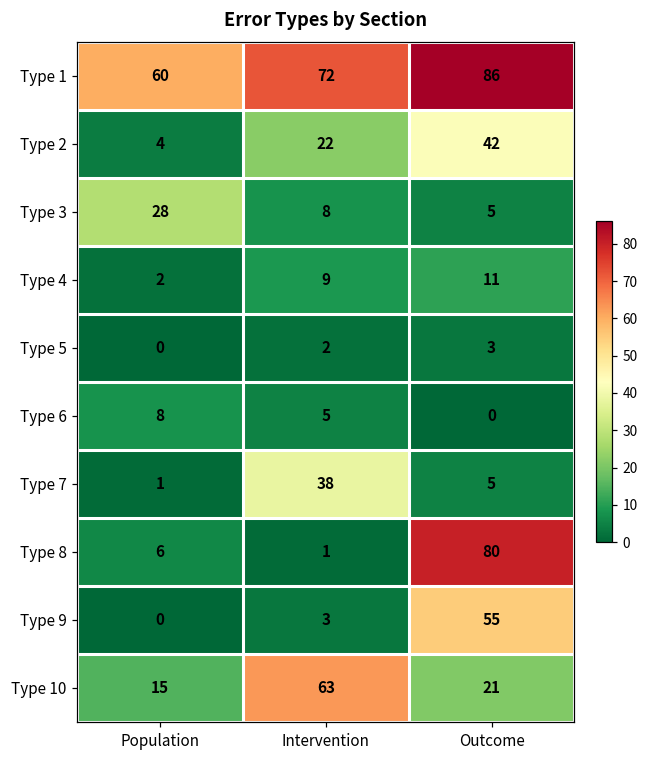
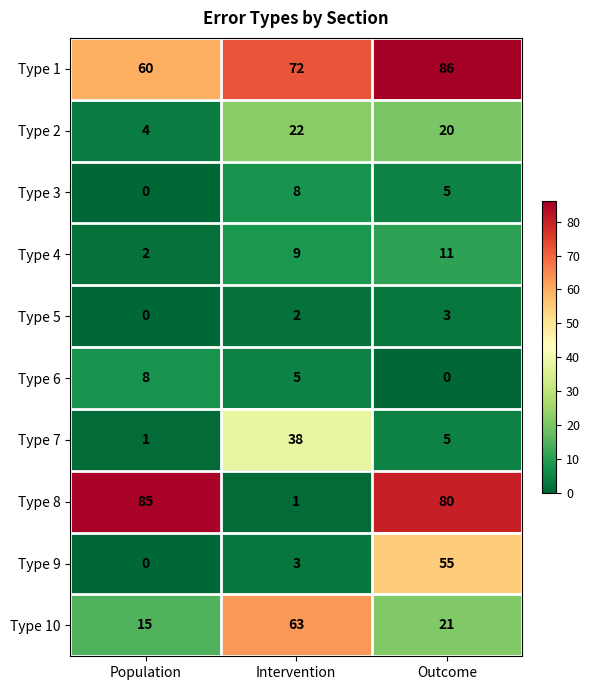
  {
    "Type 1": {
      "Population": 60,
      "Intervention": 72,
      "Outcome": 86
    },
    "Type 2": {
      "Population": 4,
      "Intervention": 22,
-     "Outcome": 42
+     "Outcome": 20
    },
    "Type 3": {
-     "Population": 28,
+     "Population": 0,
      "Intervention": 8,
      "Outcome": 5
    },
    "Type 4": {
      "Population": 2,
      "Intervention": 9,
      "Outcome": 11
    },
    "Type 5": {
      "Population": 0,
      "Intervention": 2,
      "Outcome": 3
    },
    "Type 6": {
      "Population": 8,
      "Intervention": 5,
      "Outcome": 0
    },
    "Type 7": {
      "Population": 1,
      "Intervention": 38,
      "Outcome": 5
    },
    "Type 8": {
-     "Population": 6,
+     "Population": 85,
      "Intervention": 1,
      "Outcome": 80
    },
    "Type 9": {
      "Population": 0,
      "Intervention": 3,
      "Outcome": 55
    },
    "Type 10": {
      "Population": 15,
      "Intervention": 63,
      "Outcome": 21
    }
  }
